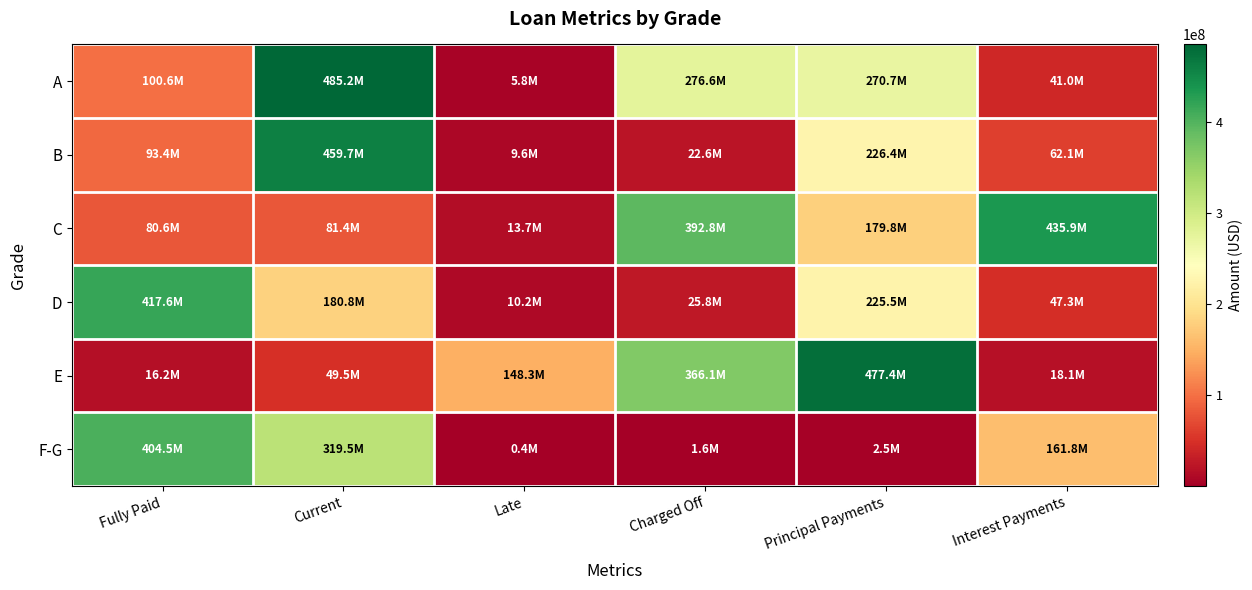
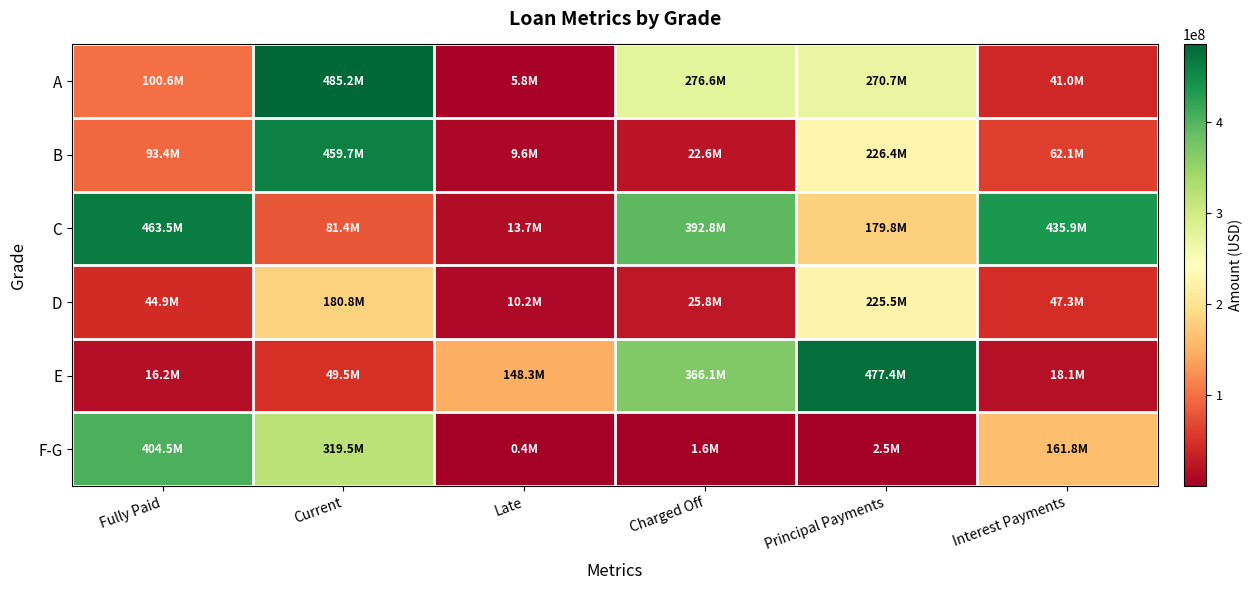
  {
    "A": {
      "Fully Paid": "100.6M",
      "Current": "485.2M",
      "Late": "5.8M",
      "Charged Off": "276.6M",
      "Principal Payments": "270.7M",
      "Interest Payments": "41.0M"
    },
    "B": {
      "Fully Paid": "93.4M",
      "Current": "459.7M",
      "Late": "9.6M",
      "Charged Off": "22.6M",
      "Principal Payments": "226.4M",
      "Interest Payments": "62.1M"
    },
    "C": {
-     "Fully Paid": "80.6M",
+     "Fully Paid": "463.5M",
      "Current": "81.4M",
      "Late": "13.7M",
      "Charged Off": "392.8M",
      "Principal Payments": "179.8M",
      "Interest Payments": "435.9M"
    },
    "D": {
-     "Fully Paid": "417.6M",
+     "Fully Paid": "44.9M",
      "Current": "180.8M",
      "Late": "10.2M",
      "Charged Off": "25.8M",
      "Principal Payments": "225.5M",
      "Interest Payments": "47.3M"
    },
    "E": {
      "Fully Paid": "16.2M",
      "Current": "49.5M",
      "Late": "148.3M",
      "Charged Off": "366.1M",
      "Principal Payments": "477.4M",
      "Interest Payments": "18.1M"
    },
    "F-G": {
      "Fully Paid": "404.5M",
      "Current": "319.5M",
      "Late": "0.4M",
      "Charged Off": "1.6M",
      "Principal Payments": "2.5M",
      "Interest Payments": "161.8M"
    }
  }
